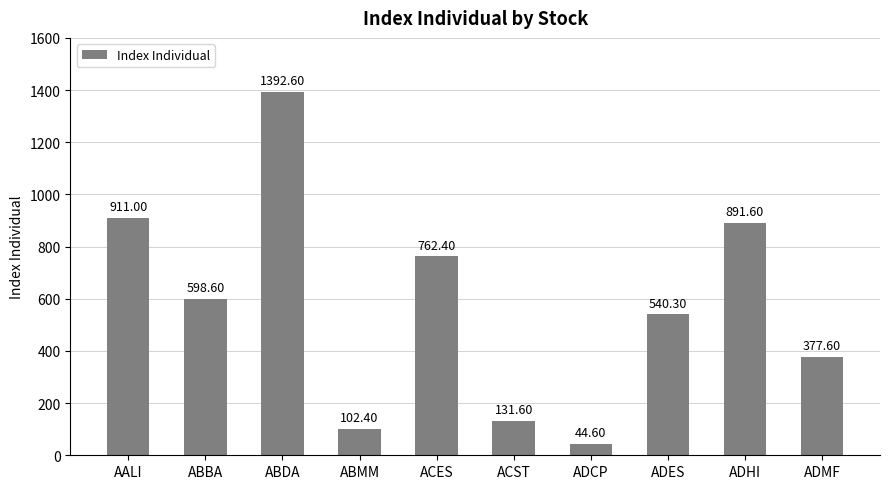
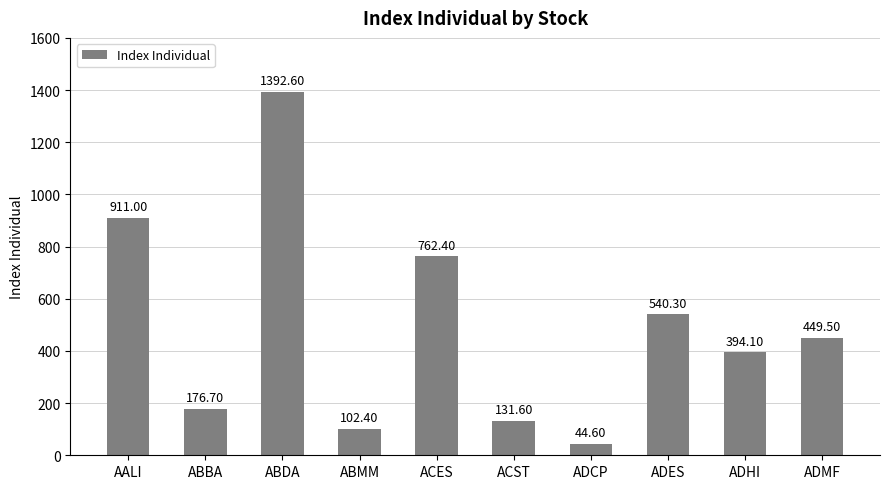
  {
    "AALI": 911.00,
-   "ABBA": 598.60,
+   "ABBA": 176.70,
    "ABDA": 1392.60,
    "ABMM": 102.40,
    "ACES": 762.40,
    "ACST": 131.60,
    "ADCP": 44.60,
    "ADES": 540.30,
-   "ADHI": 891.60,
-   "ADMF": 377.60
+   "ADHI": 394.10,
+   "ADMF": 449.50
  }
